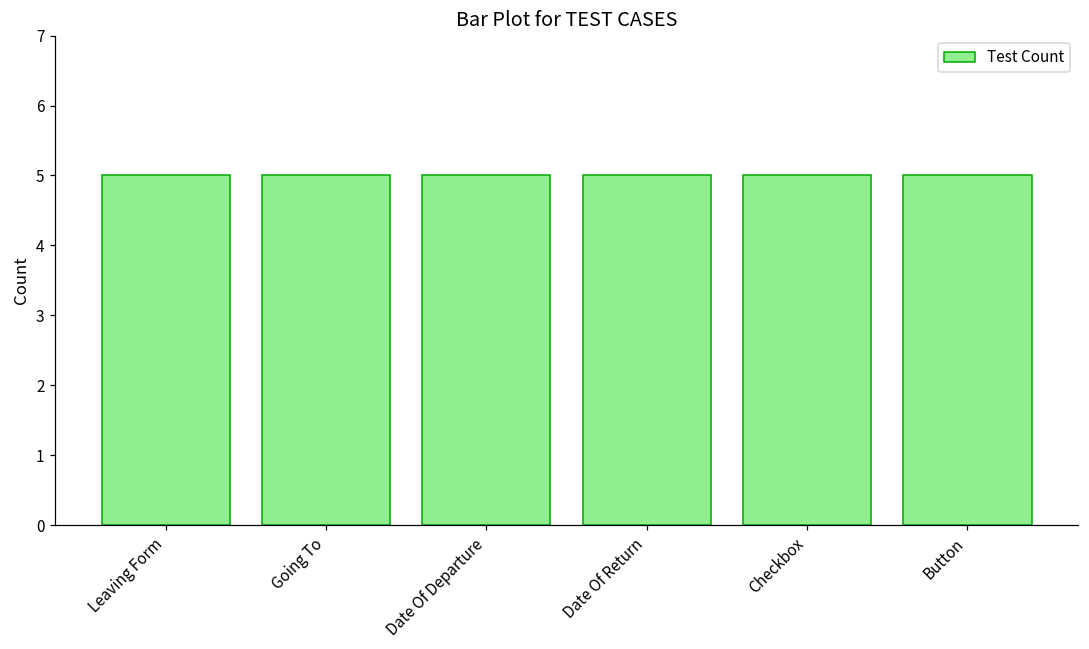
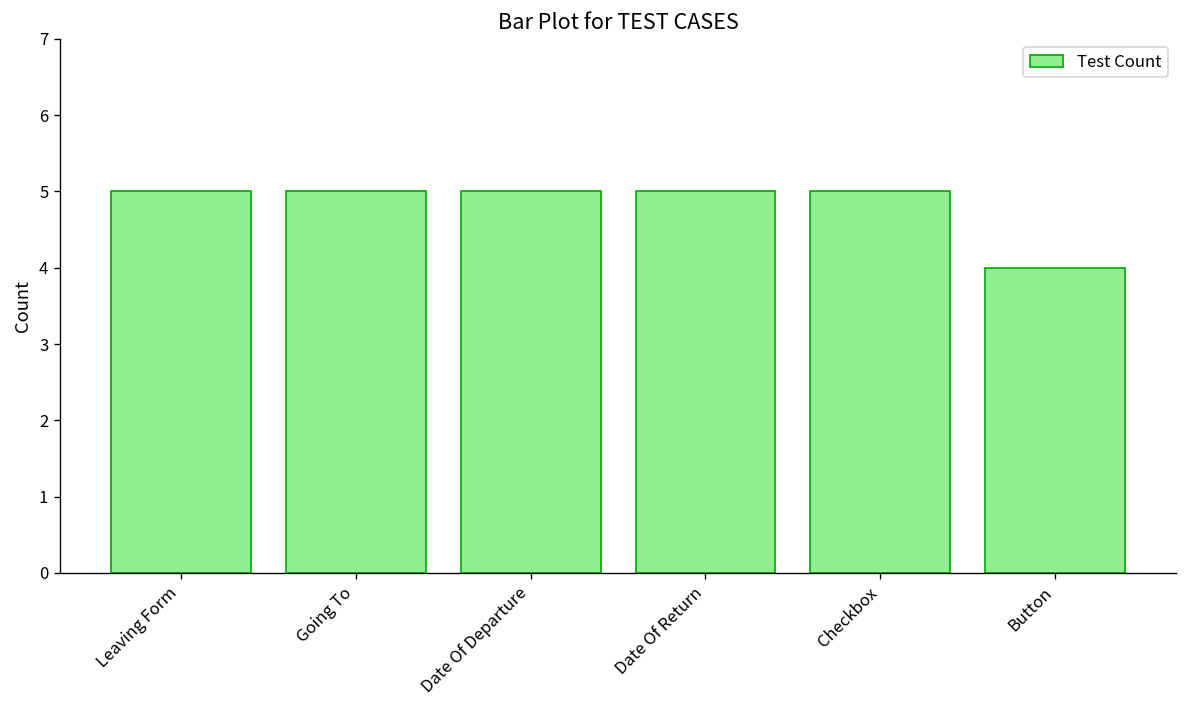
  {
    "Leaving Form": 5,
    "Going To": 5,
    "Date Of Departure": 5,
    "Date Of Return": 5,
    "Checkbox": 5,
-   "Button": 5
+   "Button": 4
  }
